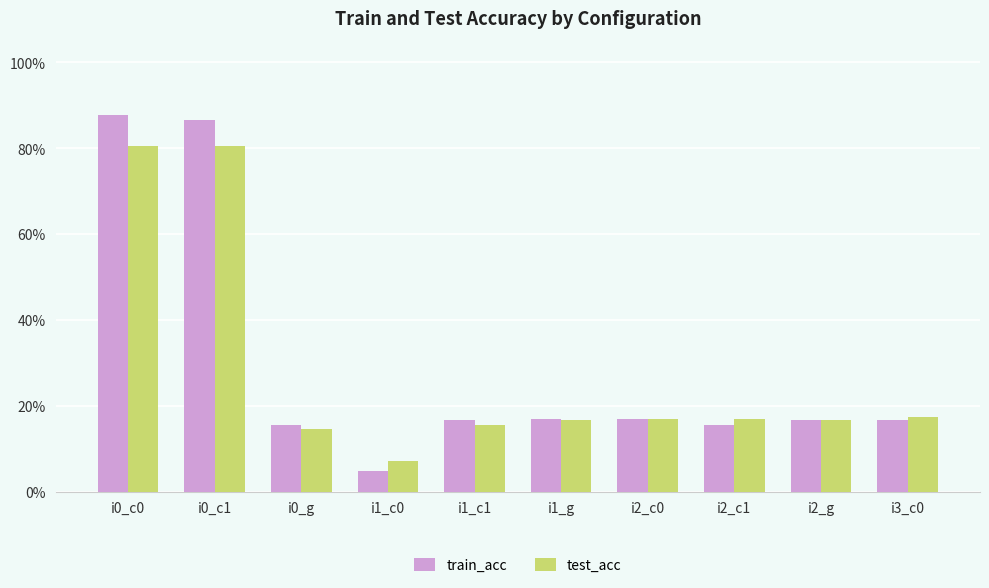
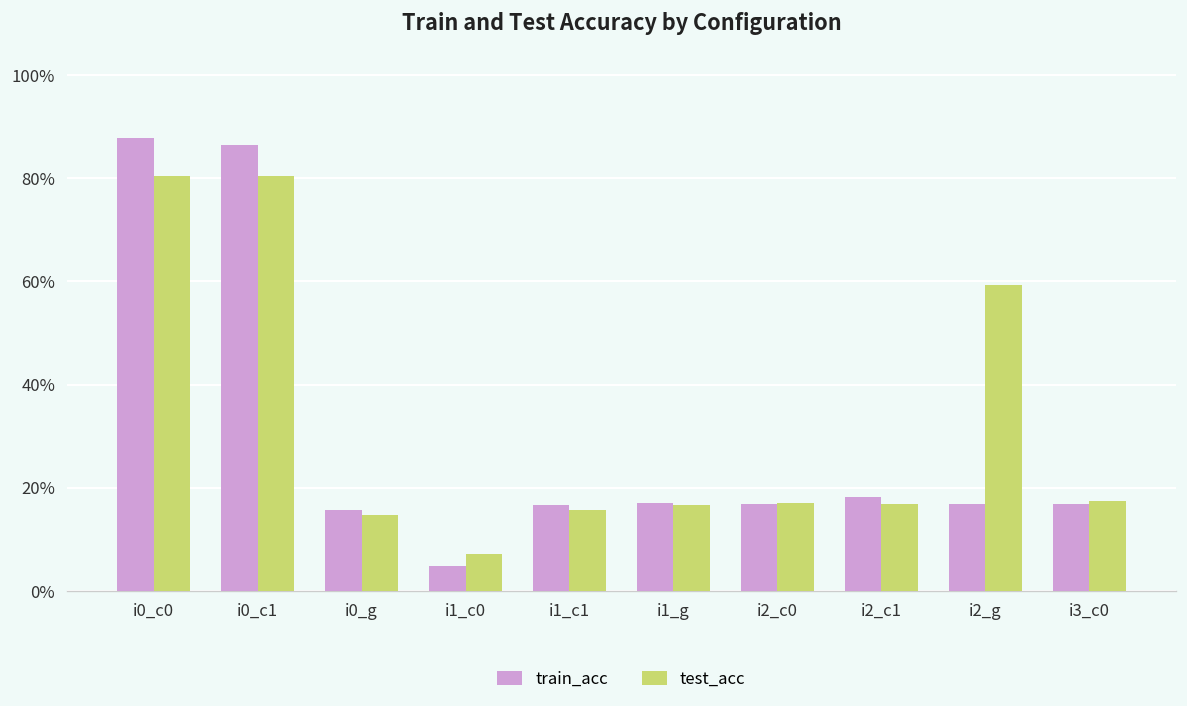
  {
    "train_acc": {
      "i0_c0": "88%",
      "i0_c1": "87%",
      "i0_g": "16%",
      "i1_c0": "5%",
      "i1_c1": "17%",
      "i1_g": "17%",
      "i2_c0": "17%",
-     "i2_c1": "15%",
+     "i2_c1": "18%",
      "i2_g": "17%",
      "i3_c0": "17%"
    },
    "test_acc": {
      "i0_c0": "81%",
      "i0_c1": "81%",
      "i0_g": "15%",
      "i1_c0": "7%",
      "i1_c1": "16%",
      "i1_g": "17%",
      "i2_c0": "17%",
      "i2_c1": "17%",
-     "i2_g": "17%",
+     "i2_g": "59%",
      "i3_c0": "17%"
    }
  }
